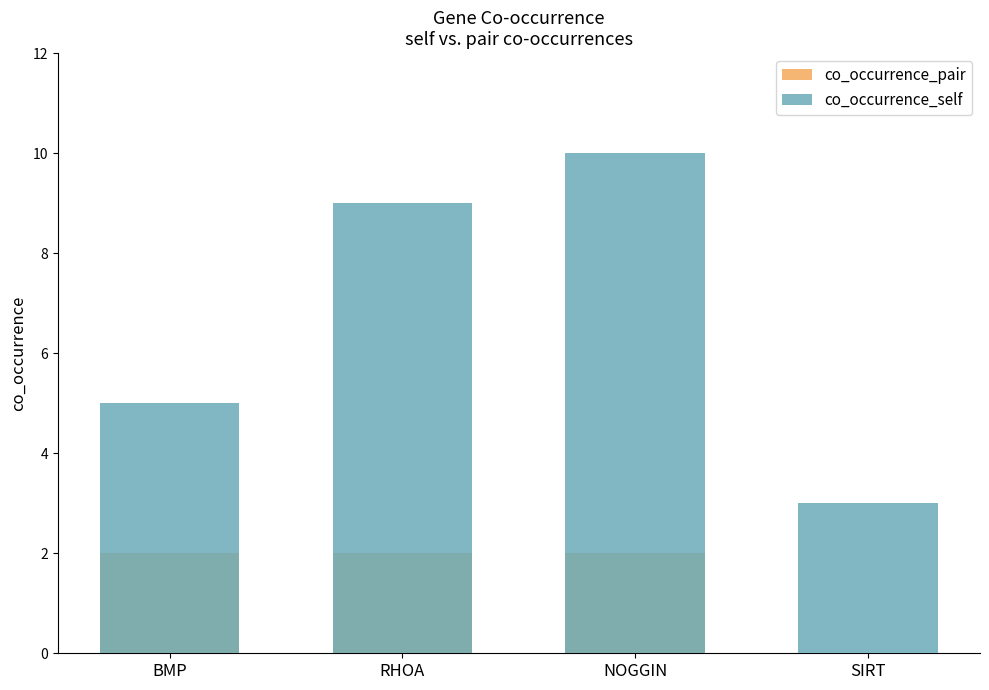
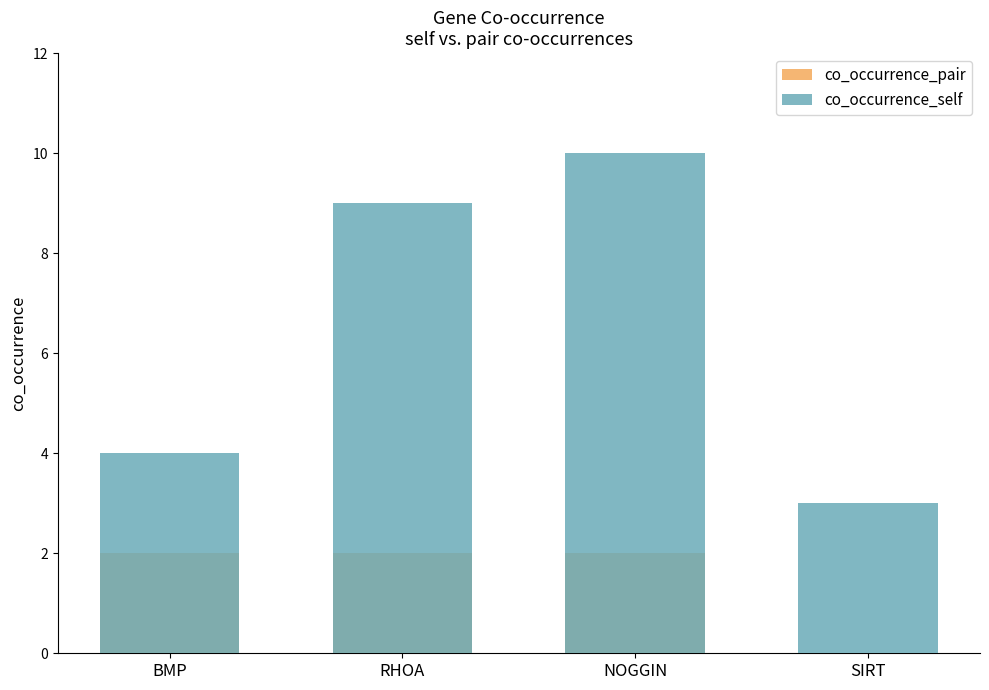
  {
    "co_occurrence_pair": {
      "SIRT": 0
    },
    "co_occurrence_self": {
-     "BMP": 5,
+     "BMP": 4,
      "RHOA": 9,
      "NOGGIN": 10,
      "SIRT": 3
    }
  }
